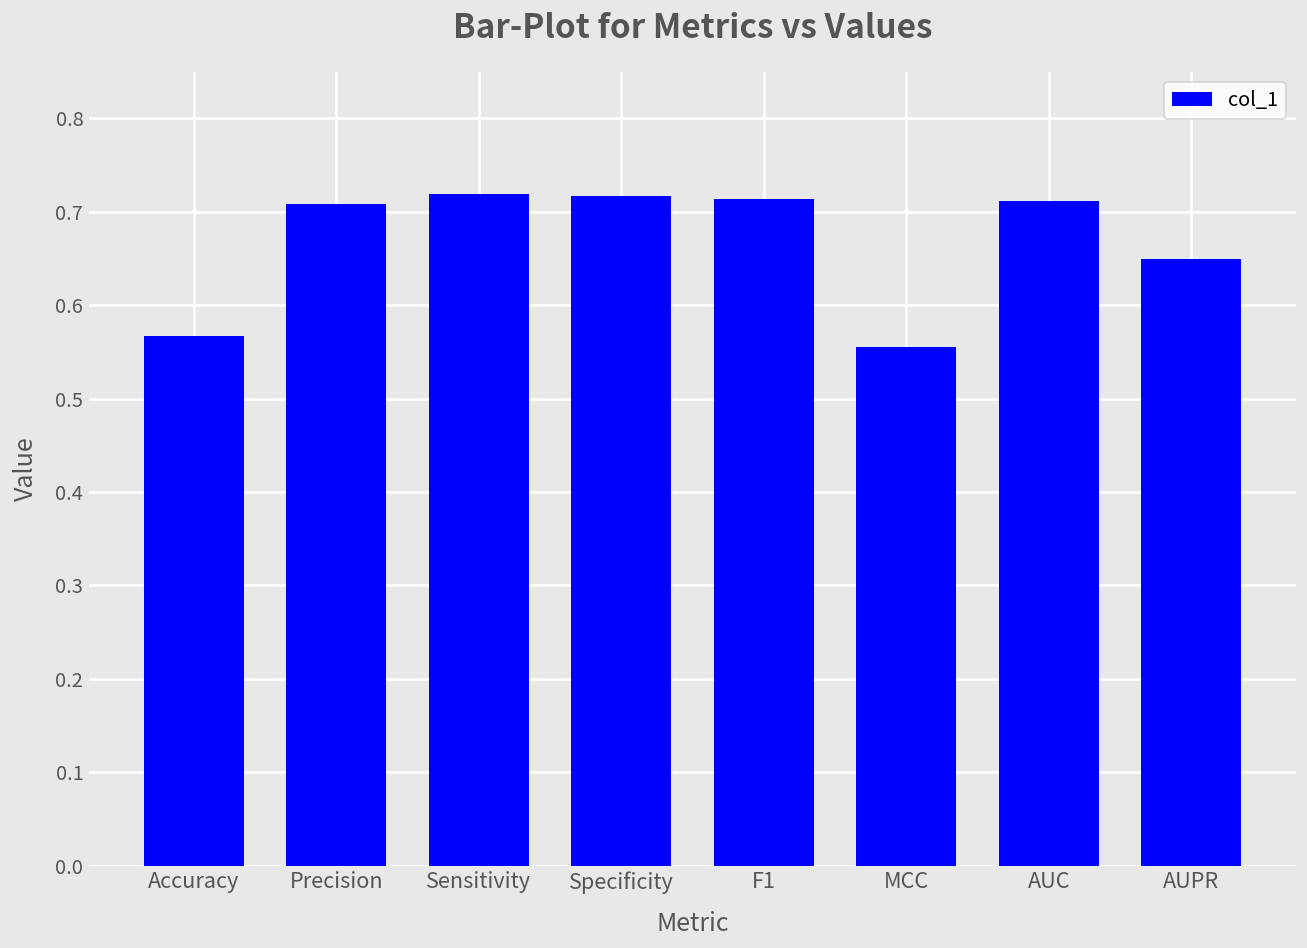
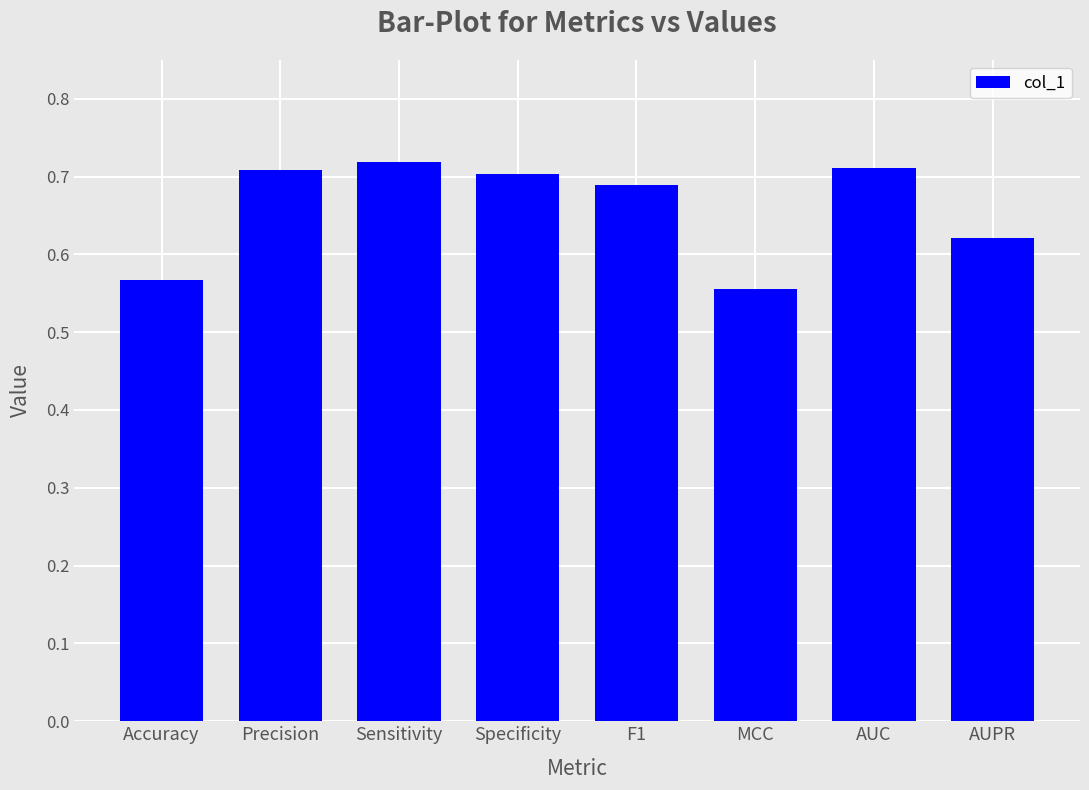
  {
    "Accuracy": 0.57,
    "Precision": 0.71,
    "Sensitivity": 0.72,
-   "Specificity": 0.72,
-   "F1": 0.71,
+   "Specificity": 0.70,
+   "F1": 0.69,
    "MCC": 0.56,
    "AUC": 0.71,
-   "AUPR": 0.65
+   "AUPR": 0.62
  }
